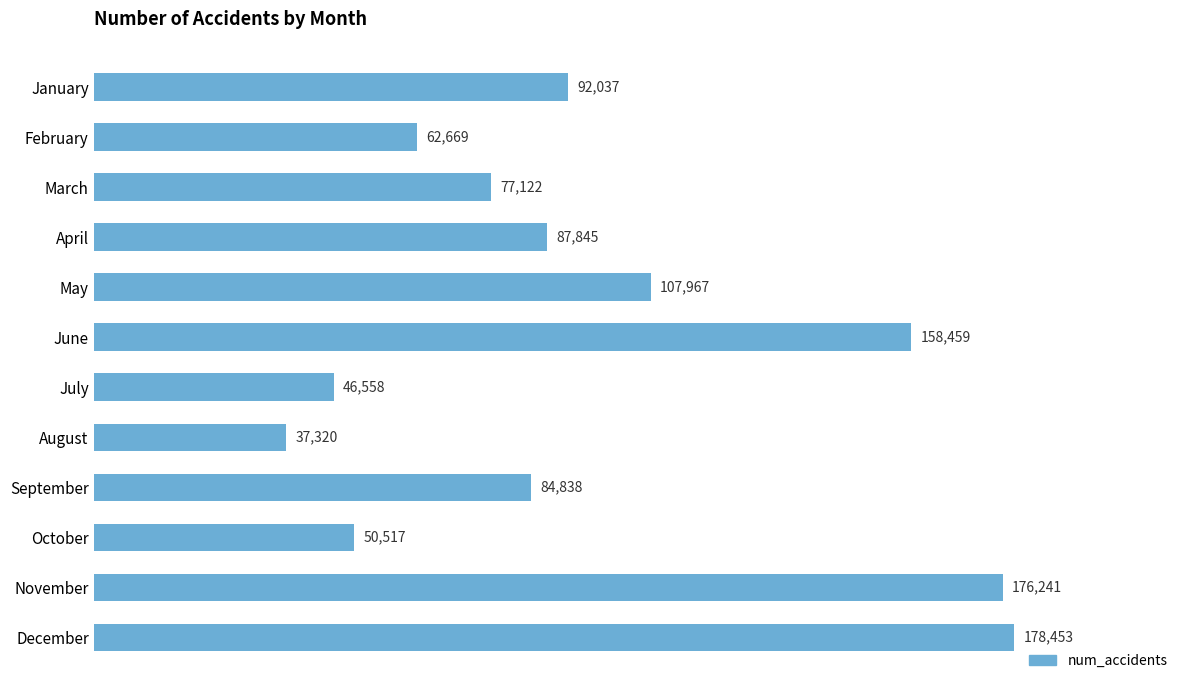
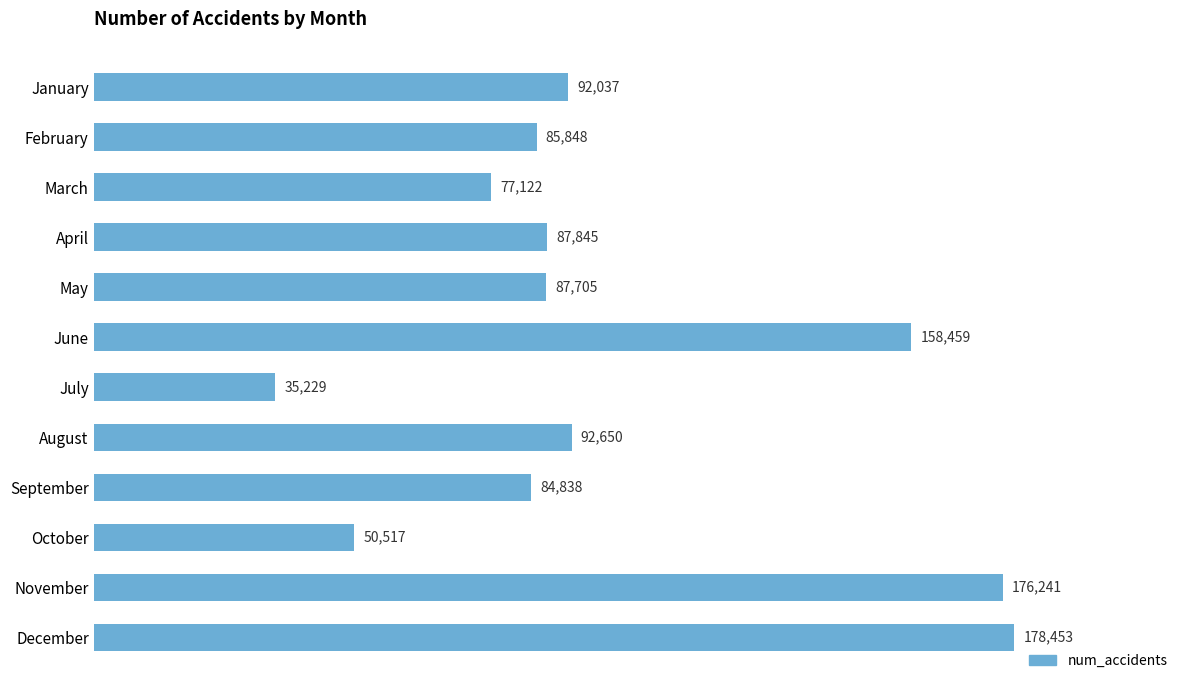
  {
    "January": "92,037",
-   "February": "62,669",
+   "February": "85,848",
    "March": "77,122",
    "April": "87,845",
-   "May": "107,967",
+   "May": "87,705",
    "June": "158,459",
-   "July": "46,558",
-   "August": "37,320",
+   "July": "35,229",
+   "August": "92,650",
    "September": "84,838",
    "October": "50,517",
    "November": "176,241",
    "December": "178,453"
  }
